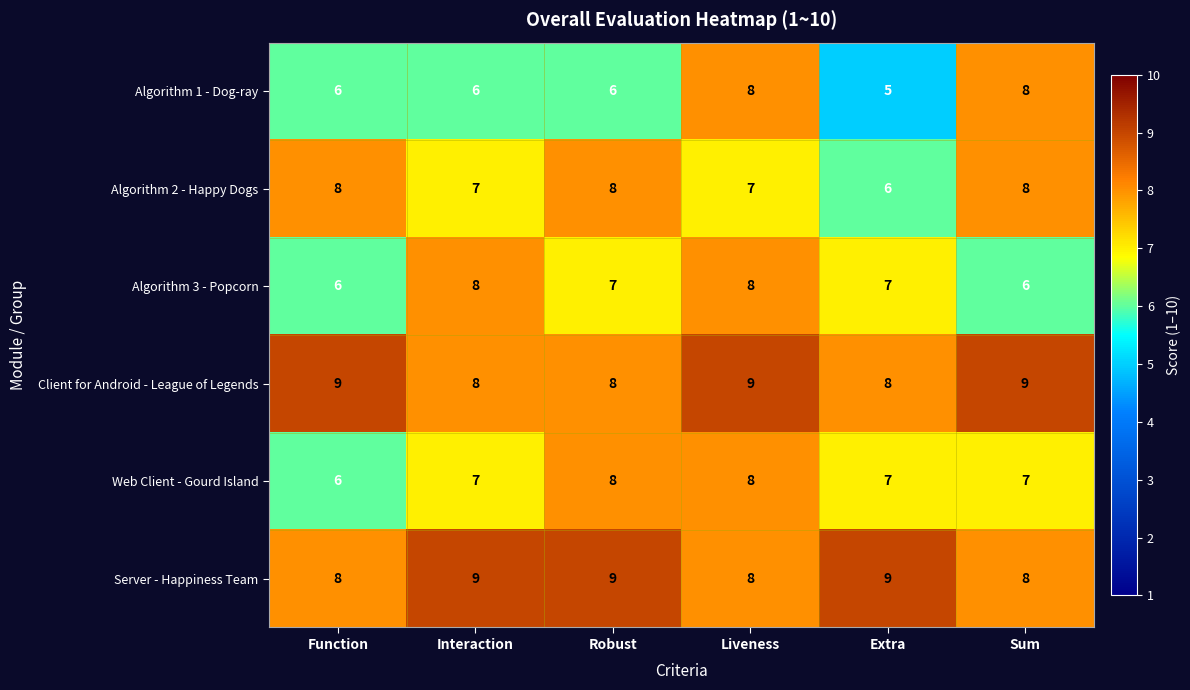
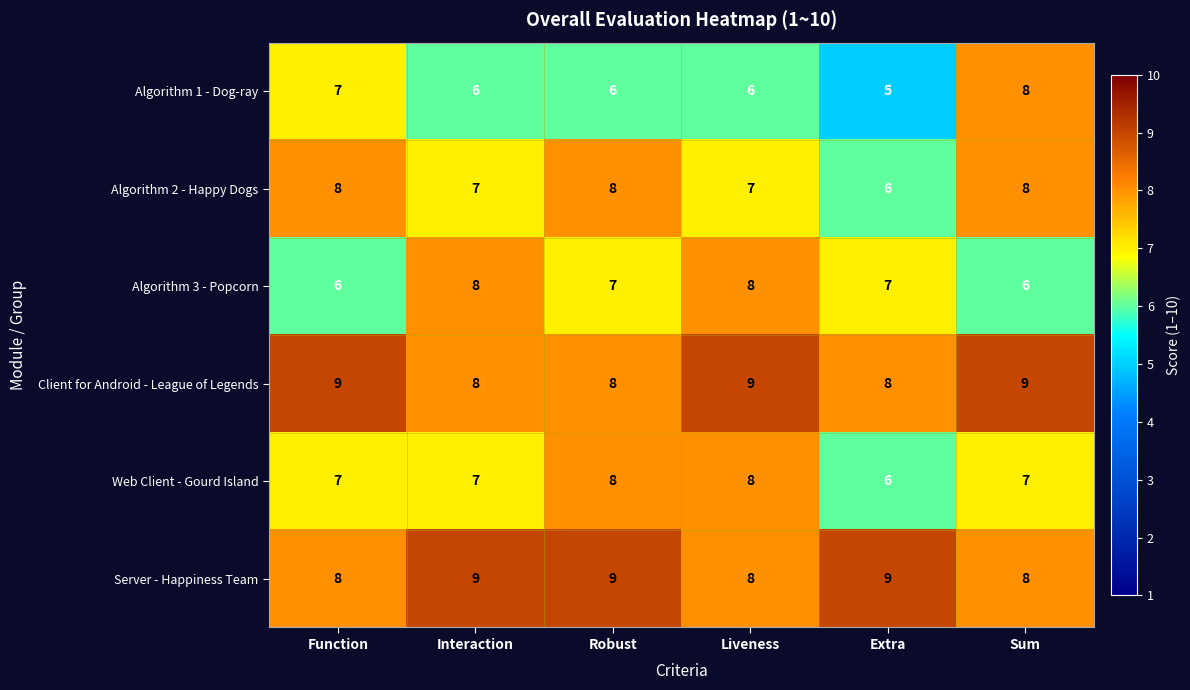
  {
    "Algorithm 1 - Dog-ray": {
-     "Function": 6,
+     "Function": 7,
      "Interaction": 6,
      "Robust": 6,
-     "Liveness": 8,
+     "Liveness": 6,
      "Extra": 5,
      "Sum": 8
    },
    "Algorithm 2 - Happy Dogs": {
      "Function": 8,
      "Interaction": 7,
      "Robust": 8,
      "Liveness": 7,
      "Extra": 6,
      "Sum": 8
    },
    "Algorithm 3 - Popcorn": {
      "Function": 6,
      "Interaction": 8,
      "Robust": 7,
      "Liveness": 8,
      "Extra": 7,
      "Sum": 6
    },
    "Client for Android - League of Legends": {
      "Function": 9,
      "Interaction": 8,
      "Robust": 8,
      "Liveness": 9,
      "Extra": 8,
      "Sum": 9
    },
    "Web Client - Gourd Island": {
-     "Function": 6,
+     "Function": 7,
      "Interaction": 7,
      "Robust": 8,
      "Liveness": 8,
-     "Extra": 7,
+     "Extra": 6,
      "Sum": 7
    },
    "Server - Happiness Team": {
      "Function": 8,
      "Interaction": 9,
      "Robust": 9,
      "Liveness": 8,
      "Extra": 9,
      "Sum": 8
    }
  }
